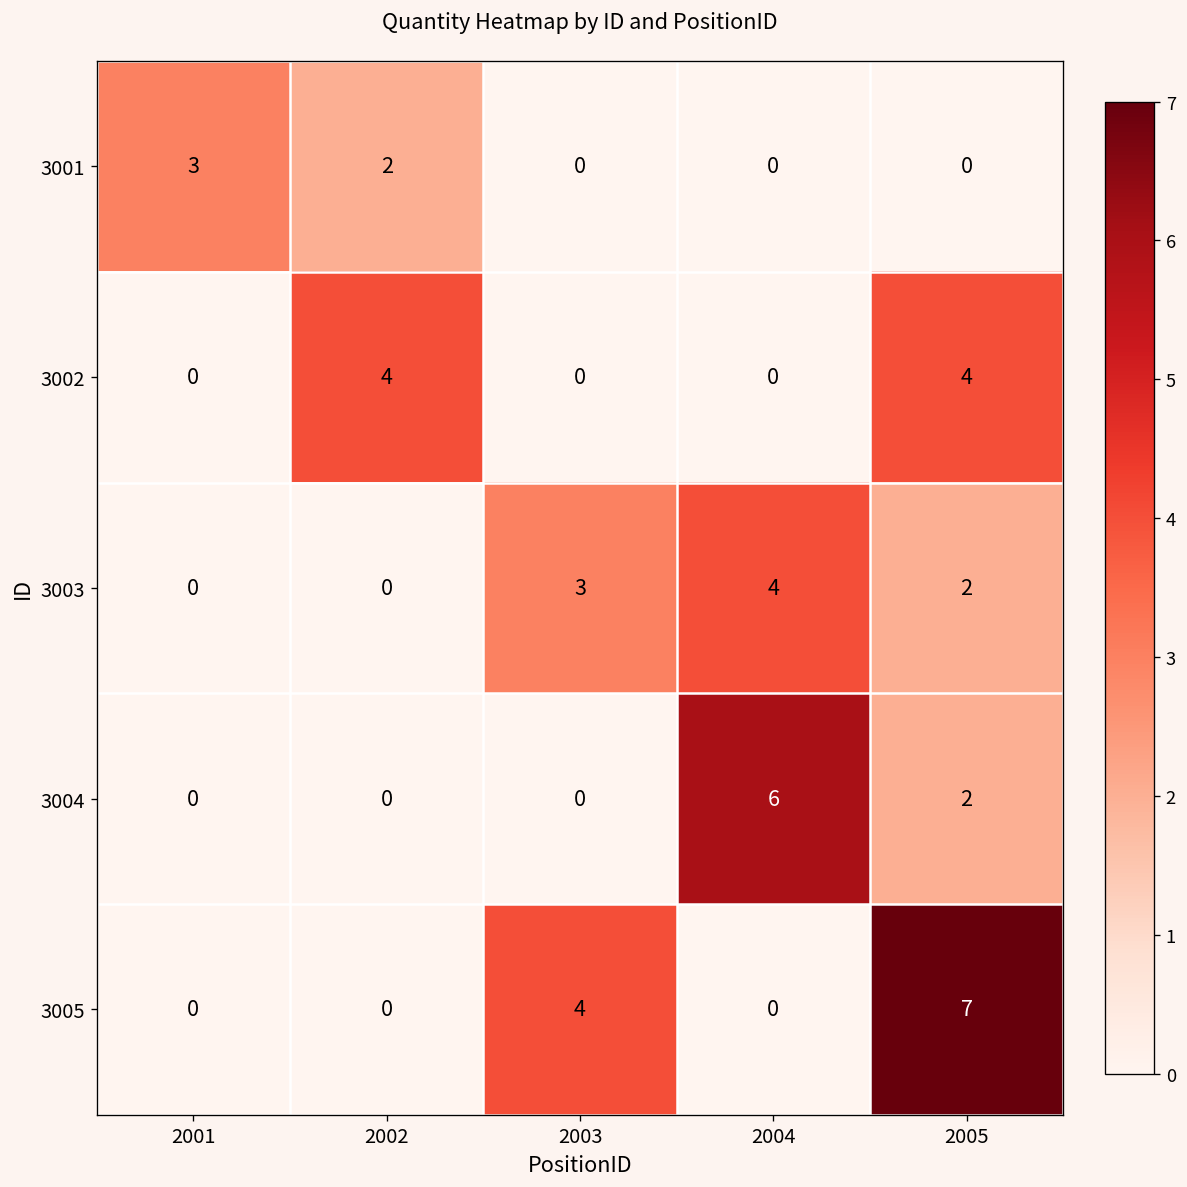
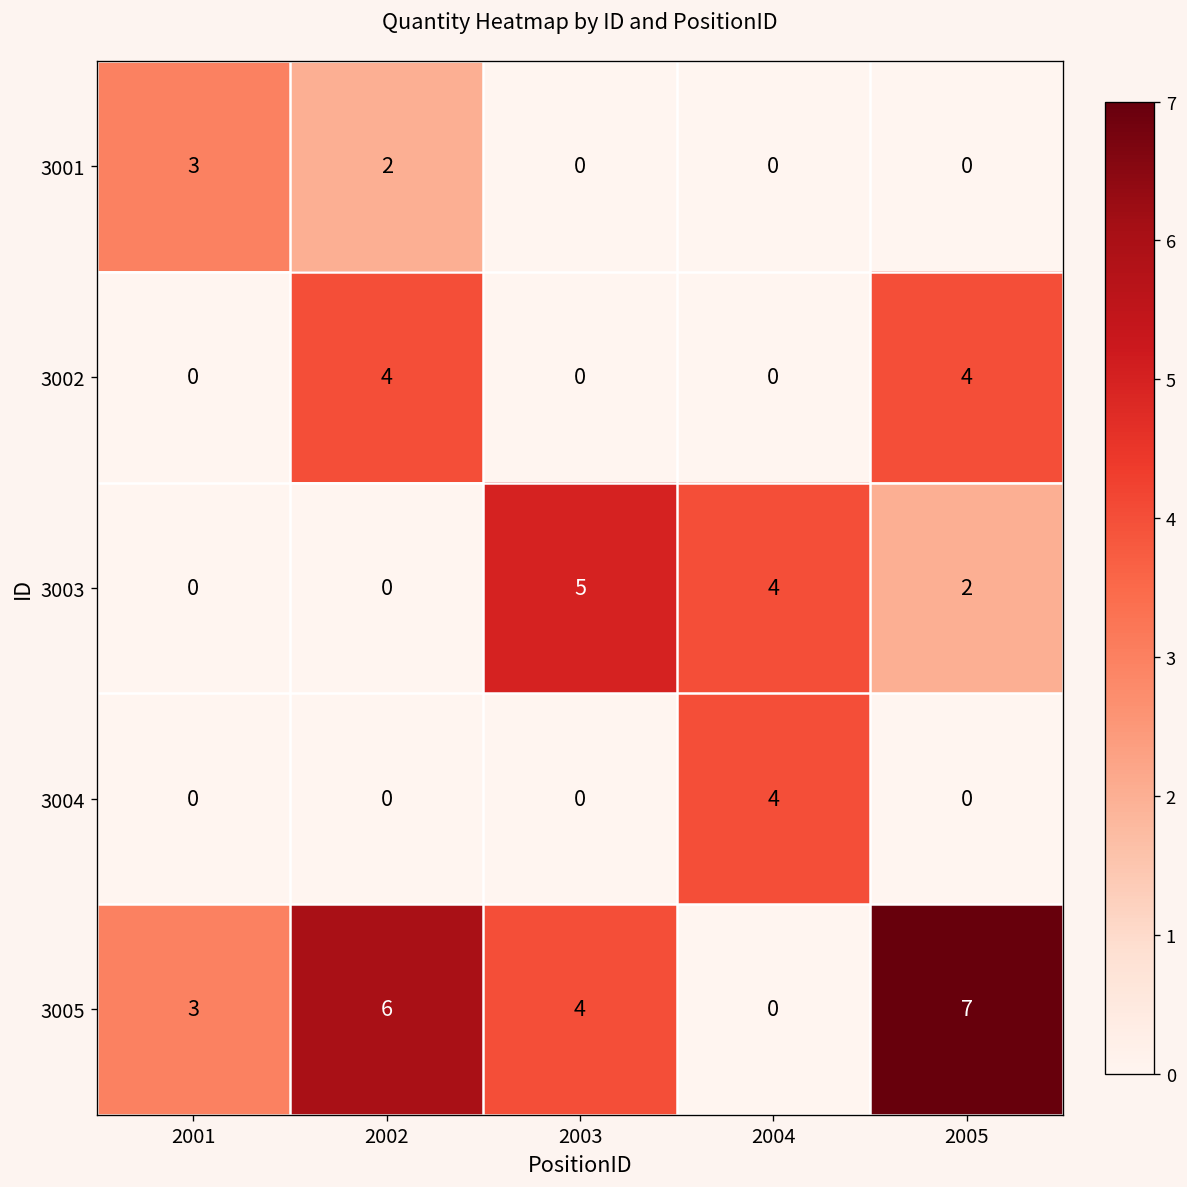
  {
    "3001": {
      "2001": 3,
      "2002": 2,
      "2003": 0,
      "2004": 0,
      "2005": 0
    },
    "3002": {
      "2001": 0,
      "2002": 4,
      "2003": 0,
      "2004": 0,
      "2005": 4
    },
    "3003": {
      "2001": 0,
      "2002": 0,
-     "2003": 3,
+     "2003": 5,
      "2004": 4,
      "2005": 2
    },
    "3004": {
      "2001": 0,
      "2002": 0,
      "2003": 0,
-     "2004": 6,
-     "2005": 2
+     "2004": 4,
+     "2005": 0
    },
    "3005": {
-     "2001": 0,
-     "2002": 0,
+     "2001": 3,
+     "2002": 6,
      "2003": 4,
      "2004": 0,
      "2005": 7
    }
  }
